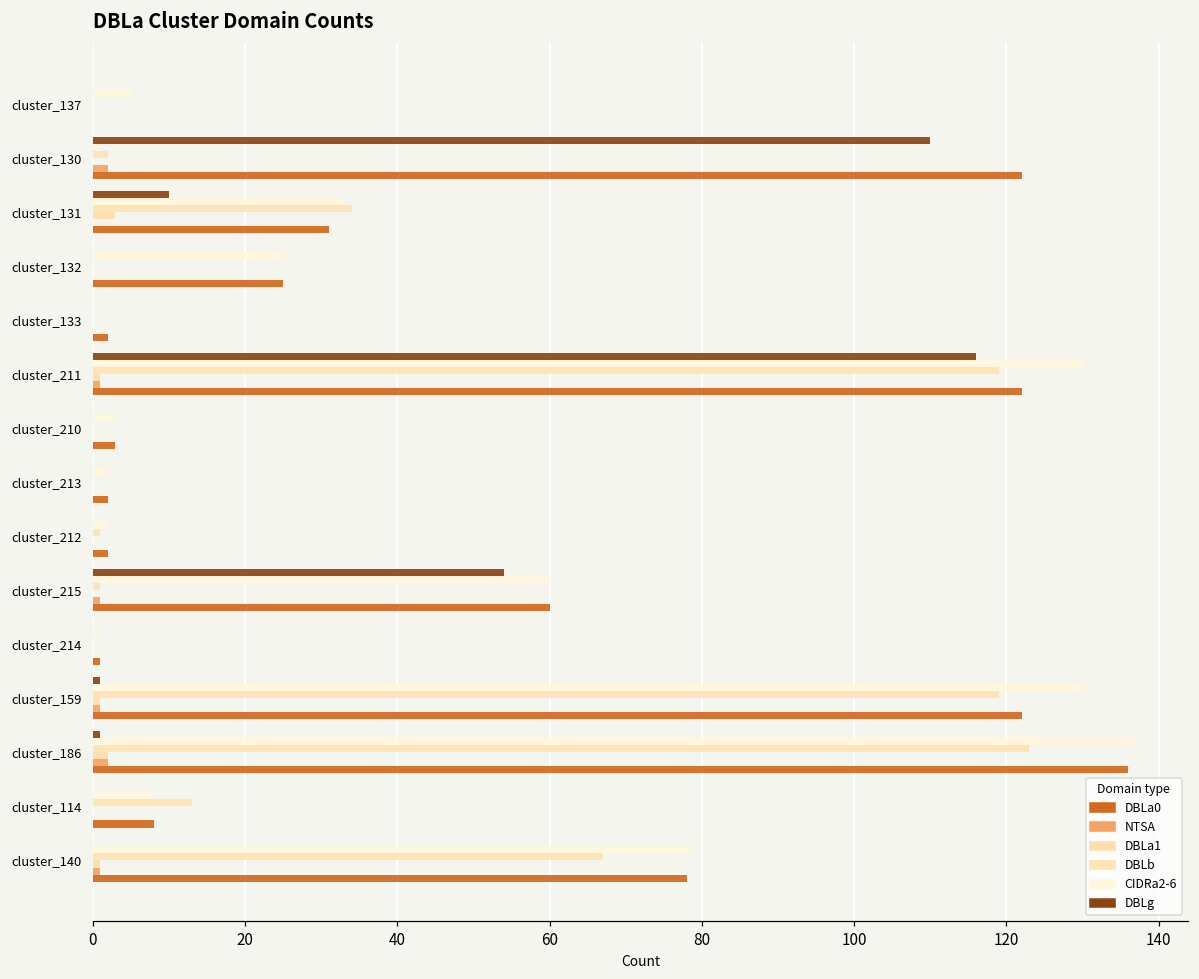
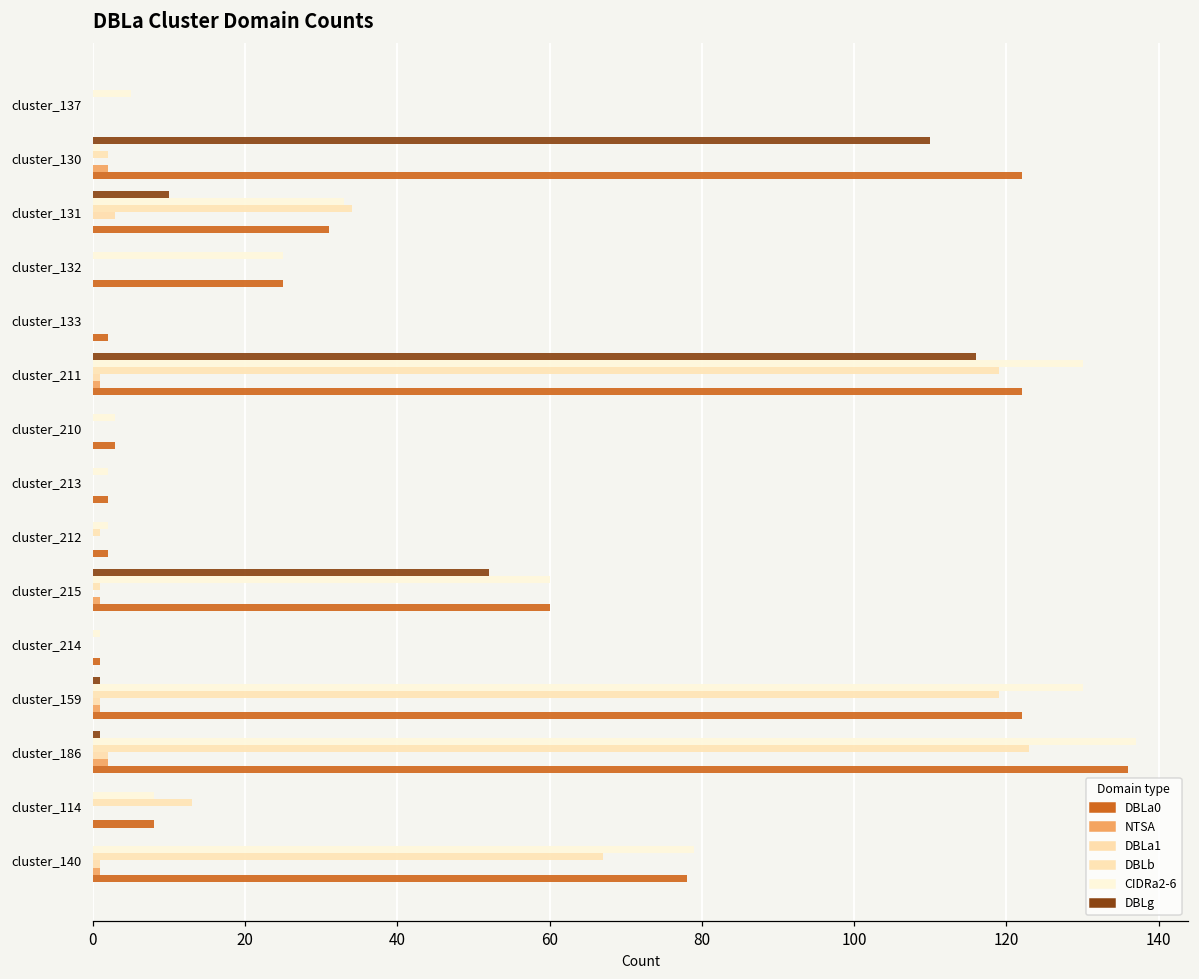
  {
    "DBLa0": {
      "cluster_137": 0,
      "cluster_130": 122,
      "cluster_131": 31,
      "cluster_132": 25,
      "cluster_133": 2,
      "cluster_211": 122,
      "cluster_210": 3,
      "cluster_213": 2,
      "cluster_212": 2,
      "cluster_215": 60,
      "cluster_214": 1,
      "cluster_159": 122,
      "cluster_186": 136,
      "cluster_114": 8,
      "cluster_140": 78
    },
    "NTSA": {
      "cluster_137": 0,
      "cluster_130": 2,
      "cluster_131": 0,
      "cluster_132": 0,
      "cluster_133": 0,
      "cluster_211": 1,
      "cluster_210": 0,
      "cluster_213": 0,
      "cluster_212": 0,
      "cluster_215": 1,
      "cluster_214": 0,
      "cluster_159": 1,
      "cluster_186": 2,
      "cluster_114": 0,
      "cluster_140": 1
    },
    "DBLg": {
      "cluster_137": 0,
      "cluster_130": 110,
      "cluster_131": 10,
      "cluster_132": 0,
      "cluster_133": 0,
      "cluster_211": 116,
      "cluster_210": 0,
      "cluster_213": 0,
      "cluster_212": 0,
-     "cluster_215": 54,
+     "cluster_215": 52,
      "cluster_214": 0,
      "cluster_159": 1,
      "cluster_186": 1,
      "cluster_114": 0,
      "cluster_140": 0
    }
  }
